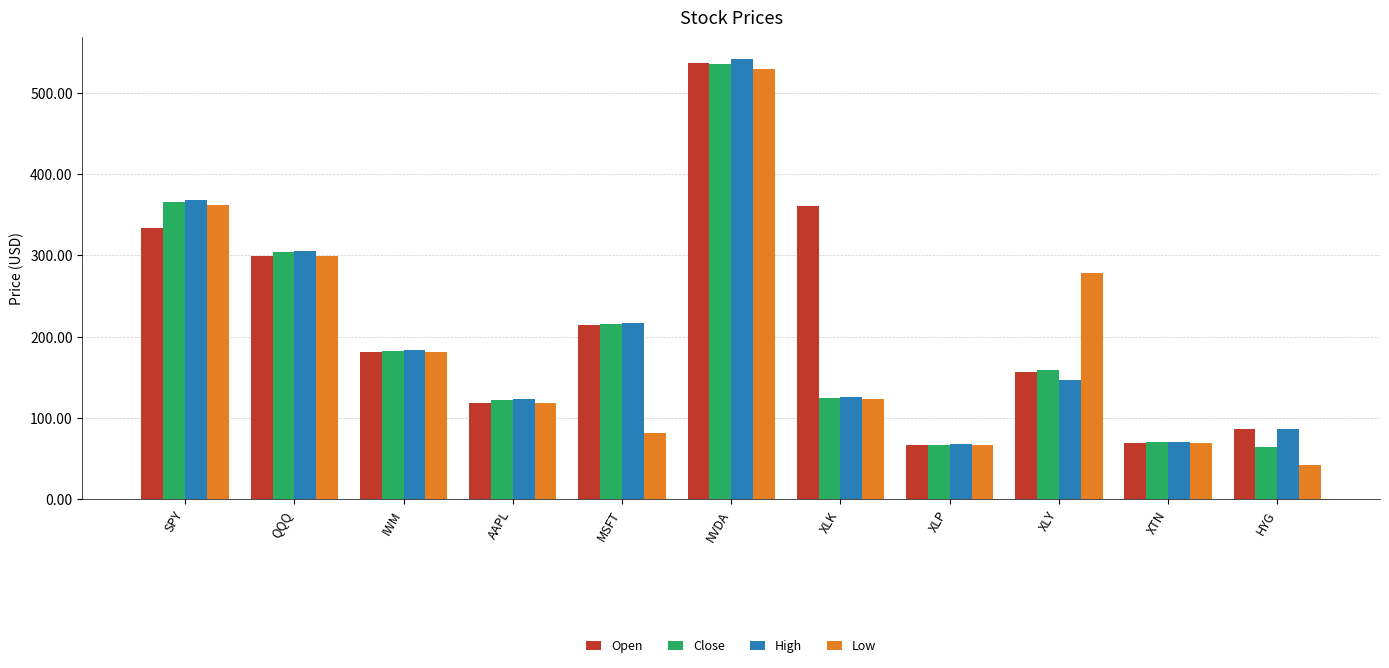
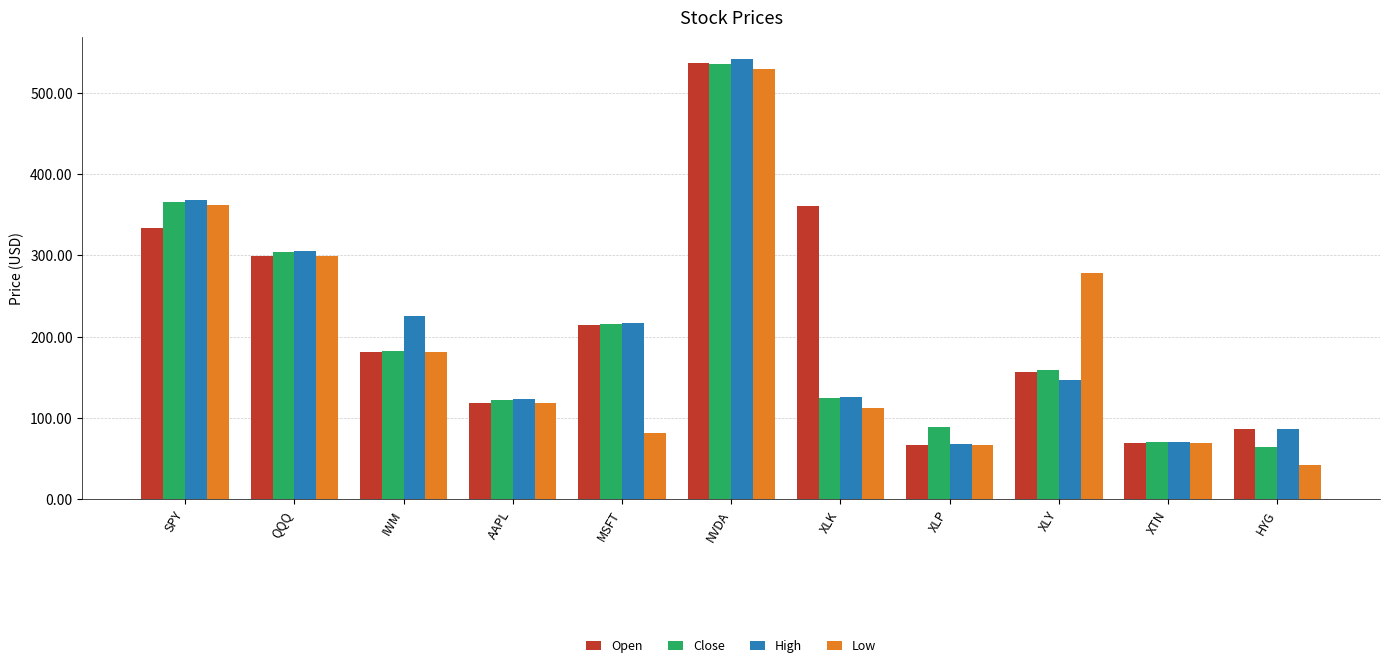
  {
    "Open": {
      "SPY": 330,
      "QQQ": 300,
      "IWM": 180,
      "AAPL": 120,
      "MSFT": 210,
      "NVDA": 540,
      "XLK": 360,
      "XLP": 70,
      "XLY": 160,
      "XTN": 70,
      "HYG": 90
    },
    "Close": {
      "SPY": 370,
      "QQQ": 300,
      "IWM": 180,
      "AAPL": 120,
      "MSFT": 220,
      "NVDA": 540,
      "XLK": 130,
-     "XLP": 70,
+     "XLP": 90,
      "XLY": 160,
      "XTN": 70,
      "HYG": 60
    },
    "High": {
      "SPY": 370,
      "QQQ": 310,
-     "IWM": 180,
+     "IWM": 230,
      "AAPL": 120,
      "MSFT": 220,
      "NVDA": 540,
      "XLK": 130,
      "XLP": 70,
      "XLY": 150,
      "XTN": 70,
      "HYG": 90
    },
    "Low": {
      "SPY": 360,
      "QQQ": 300,
      "IWM": 180,
      "AAPL": 120,
      "MSFT": 80,
      "NVDA": 530,
-     "XLK": 120,
+     "XLK": 110,
      "XLP": 70,
      "XLY": 280,
      "XTN": 70,
      "HYG": 40
    }
  }
